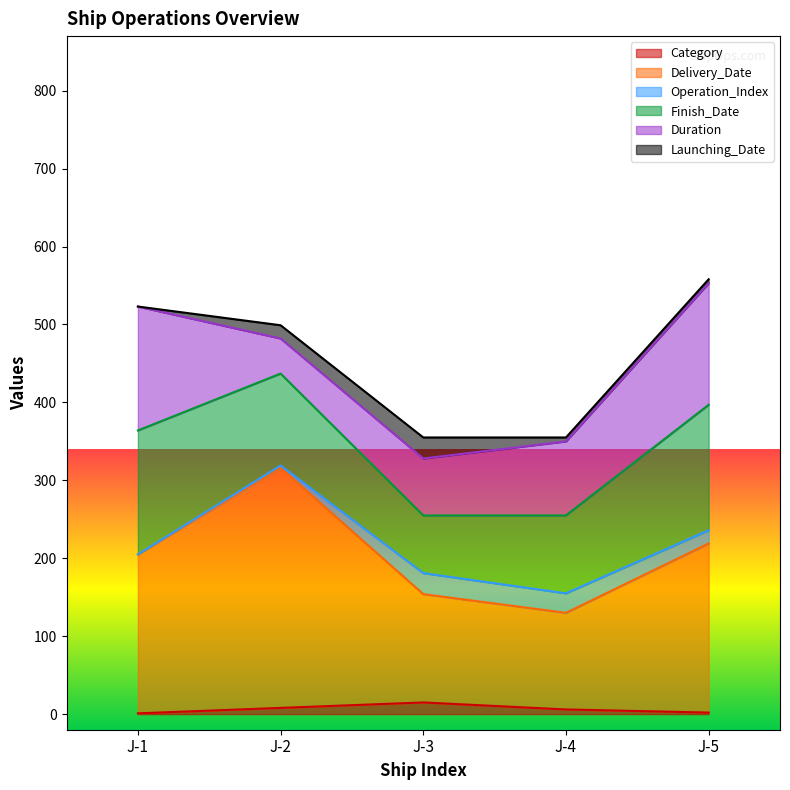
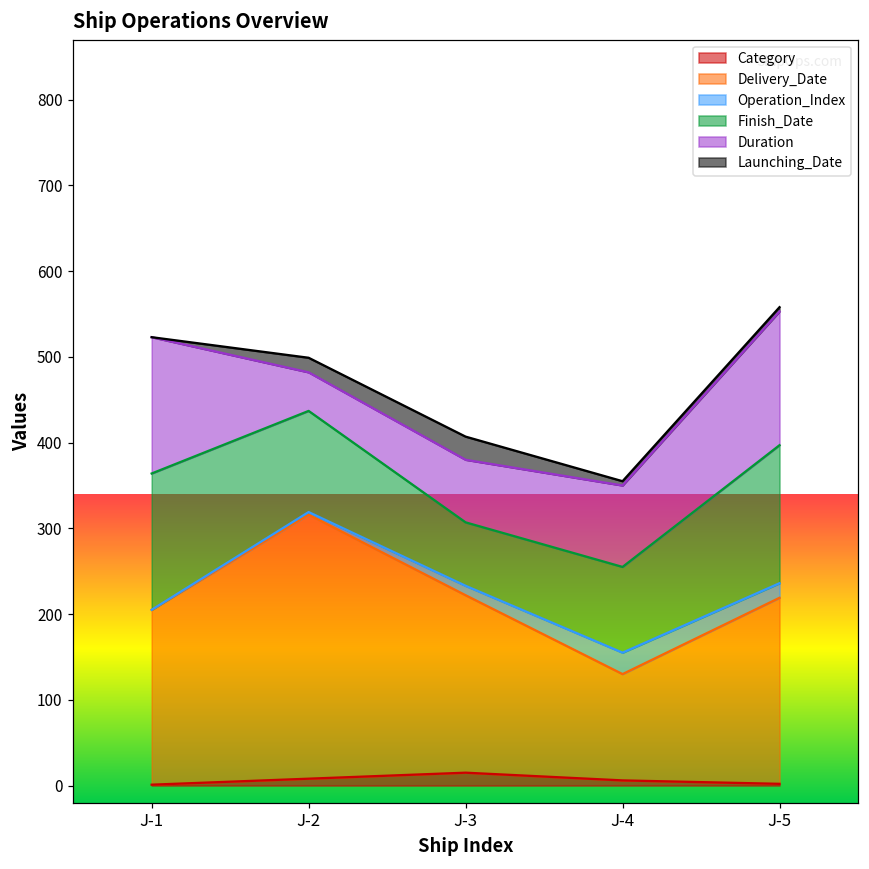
  {
    "Category": {
      "J-1": 0,
      "J-2": 10,
      "J-3": 20,
      "J-4": 10,
      "J-5": 0
    },
    "Delivery_Date": {
-     "J-3": 140,
+     "J-3": 210,
      "J-4": 120,
      "J-5": 220
    },
    "Operation_Index": {
-     "J-3": 30,
+     "J-3": 10,
      "J-4": 30,
      "J-5": 20
    },
    "Finish_Date": {
      "J-1": 160,
      "J-2": 120,
      "J-3": 70,
      "J-4": 100,
      "J-5": 160
    },
    "Duration": {
      "J-2": 50,
      "J-3": 70,
      "J-4": 100,
      "J-5": 160
    },
    "Launching_Date": {
      "J-2": 20,
      "J-3": 30,
      "J-4": 10,
      "J-5": 10
    }
  }
